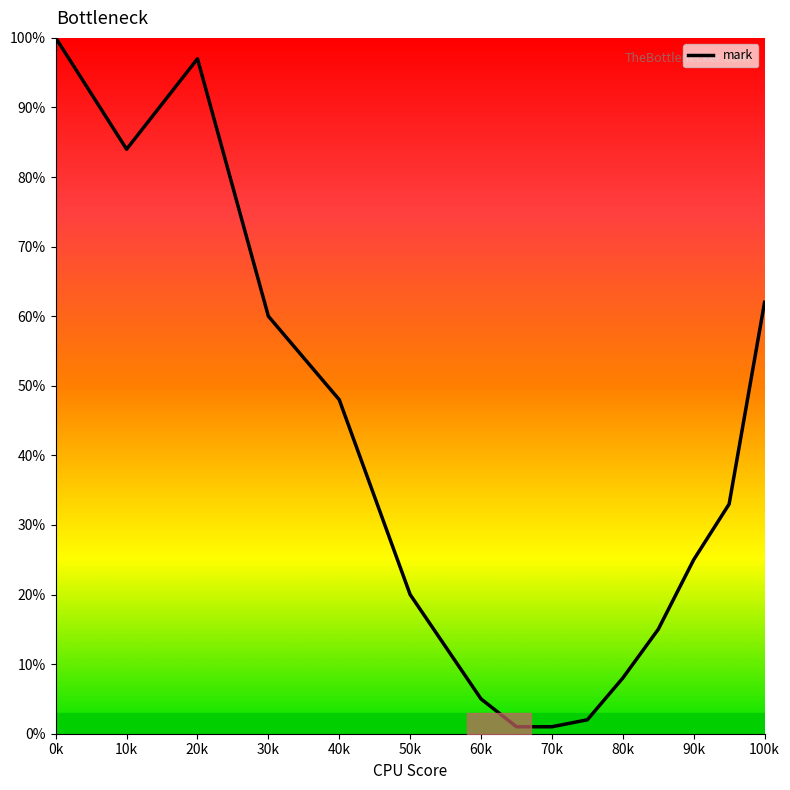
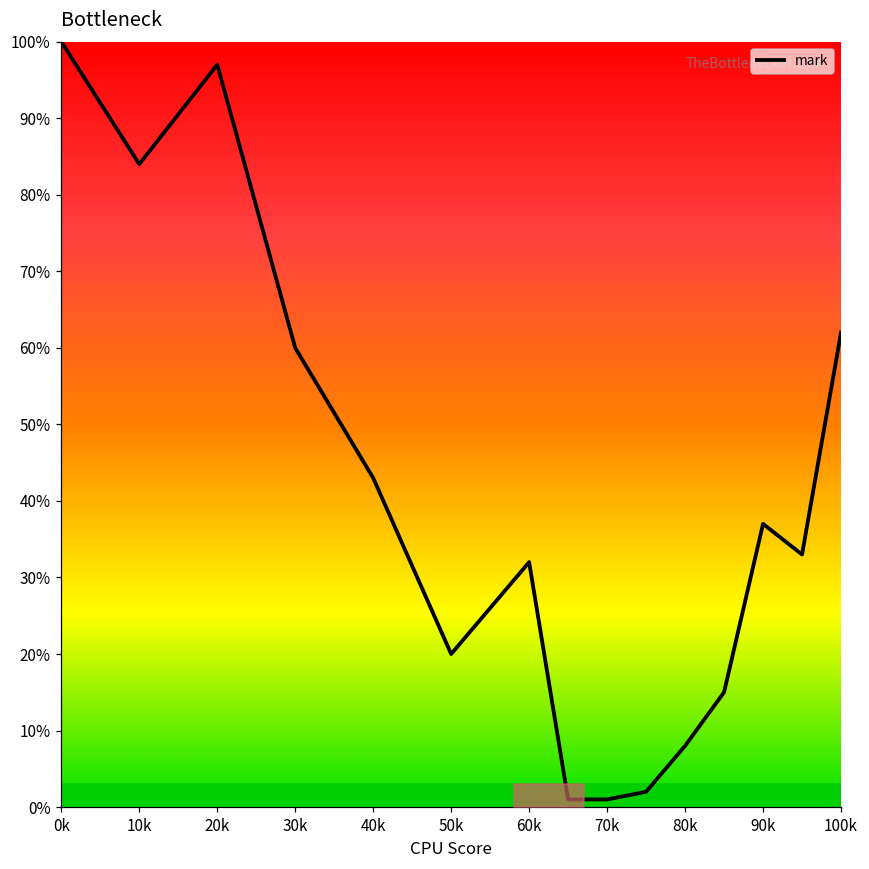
  {
    "0k": "100%",
    "10k": "84%",
    "20k": "97%",
    "30k": "60%",
-   "40k": "48%",
+   "40k": "43%",
    "50k": "20%",
-   "60k": "5%",
+   "60k": "32%",
    "80k": "8%",
-   "90k": "25%",
+   "90k": "37%",
    "100k": "62%"
  }
